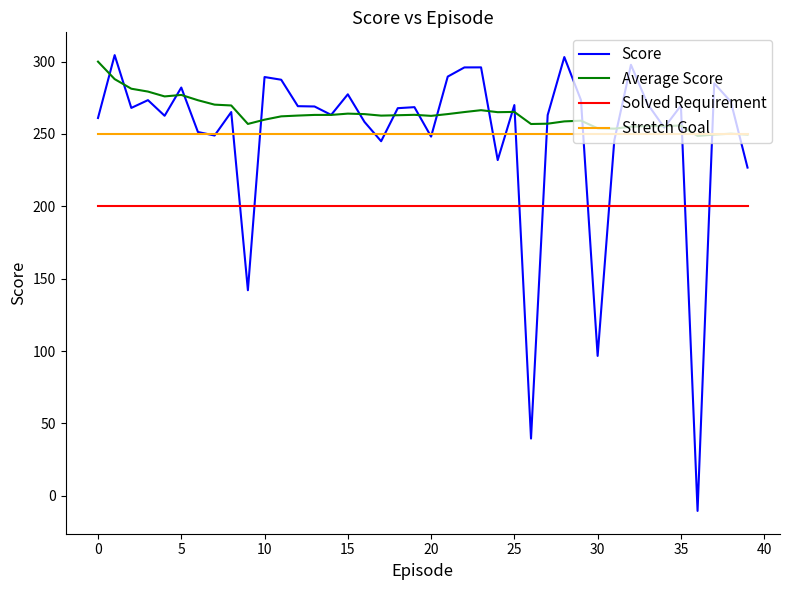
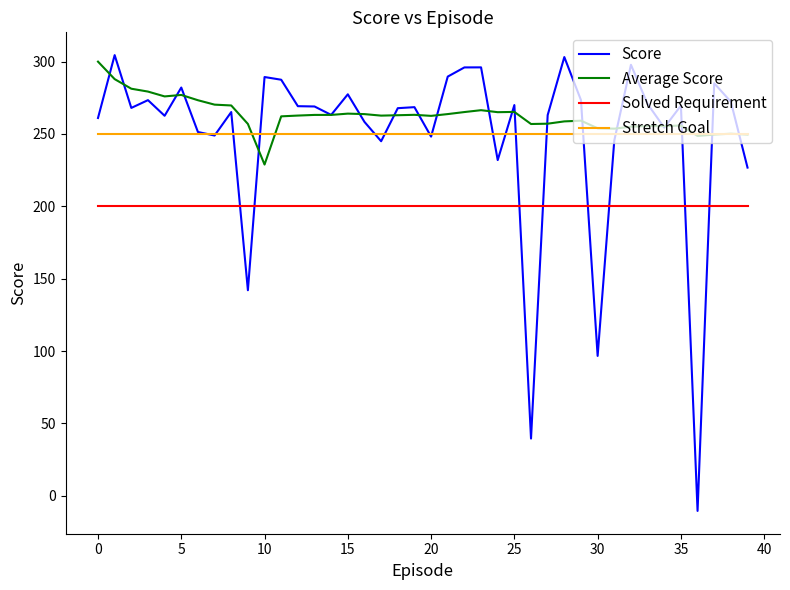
  {
    "Score": {
      "0": 261,
      "5": 282,
      "10": 289,
      "15": 277,
      "20": 248,
      "25": 270,
      "30": 97
    },
    "Average Score": {
      "0": 300,
      "5": 277,
-     "10": 260,
+     "10": 229,
      "15": 264,
      "20": 262,
      "25": 265
    },
    "Solved Requirement": {
      "0": 200,
      "5": 200,
      "10": 200,
      "15": 200,
      "20": 200,
      "25": 200,
      "30": 200,
      "35": 200
    },
    "Stretch Goal": {
      "0": 250,
      "5": 250,
      "10": 250,
      "15": 250,
      "20": 250,
      "25": 250
    }
  }
